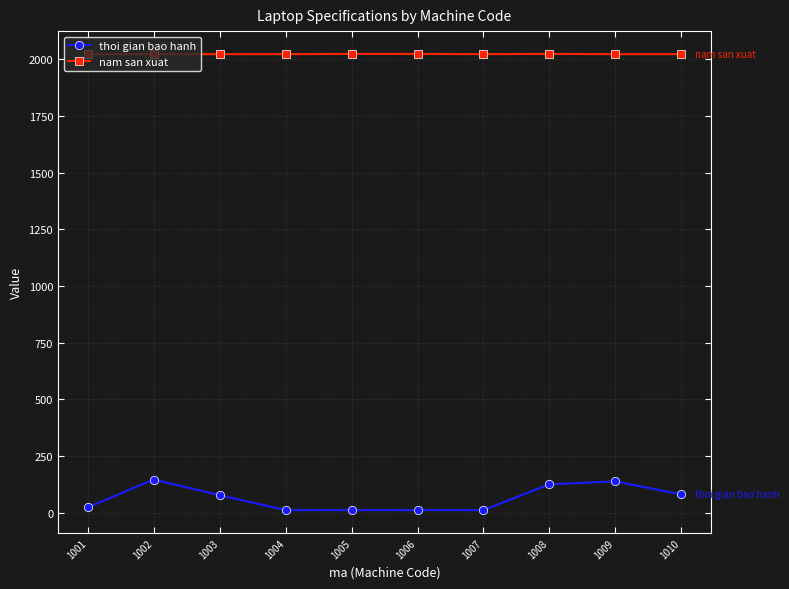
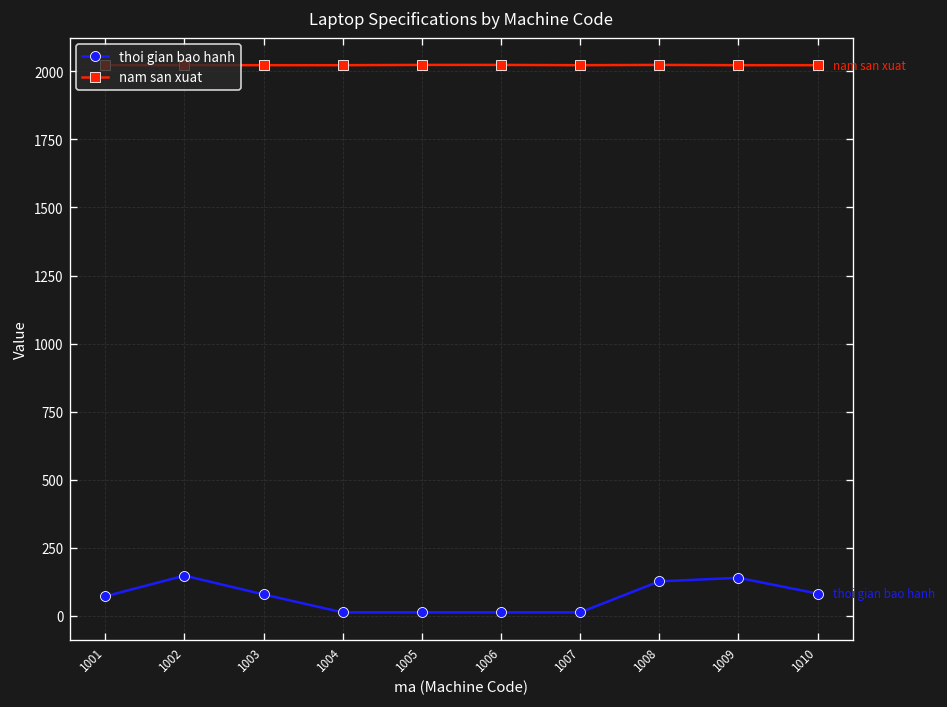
  {
    "thoi gian bao hanh": {
-     "1001": 20,
+     "1001": 70,
      "1002": 150,
      "1003": 80,
      "1004": 10,
      "1005": 10,
      "1006": 10,
      "1007": 10,
      "1008": 130,
      "1009": 140,
      "1010": 80
    },
    "nam san xuat": {
      "1003": 2020,
      "1004": 2020,
      "1005": 2020,
      "1006": 2020,
      "1007": 2020,
      "1008": 2020,
      "1009": 2020,
      "1010": 2020
    }
  }
